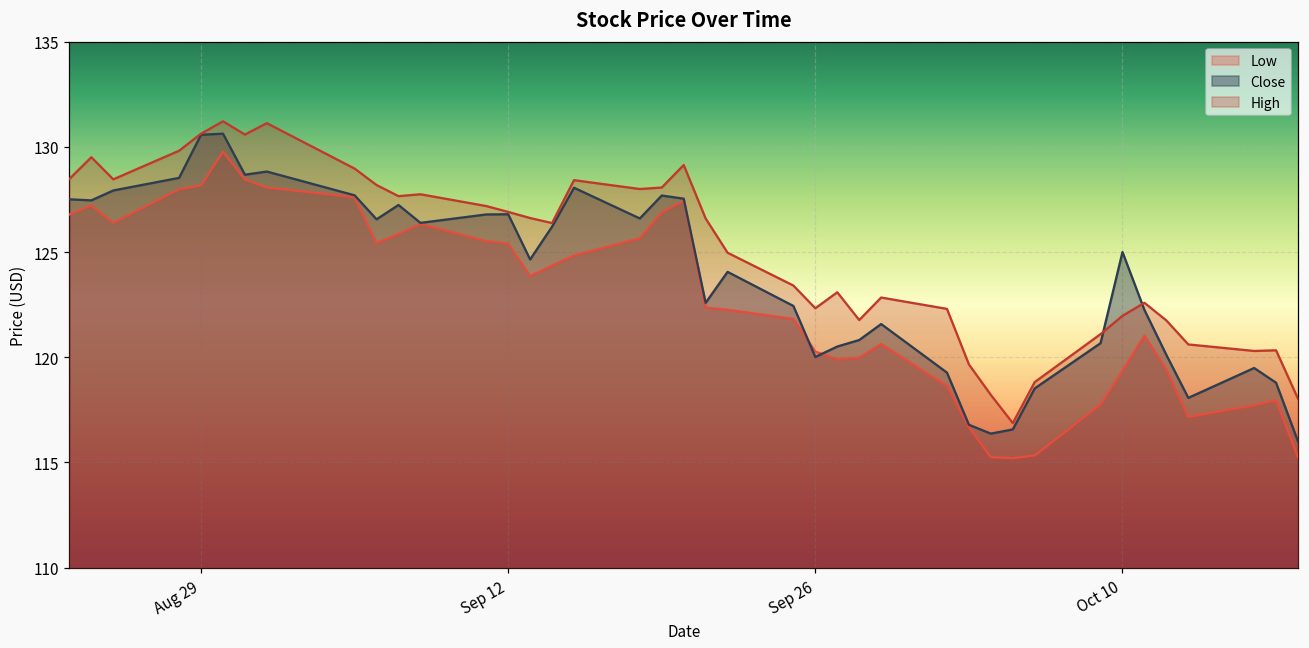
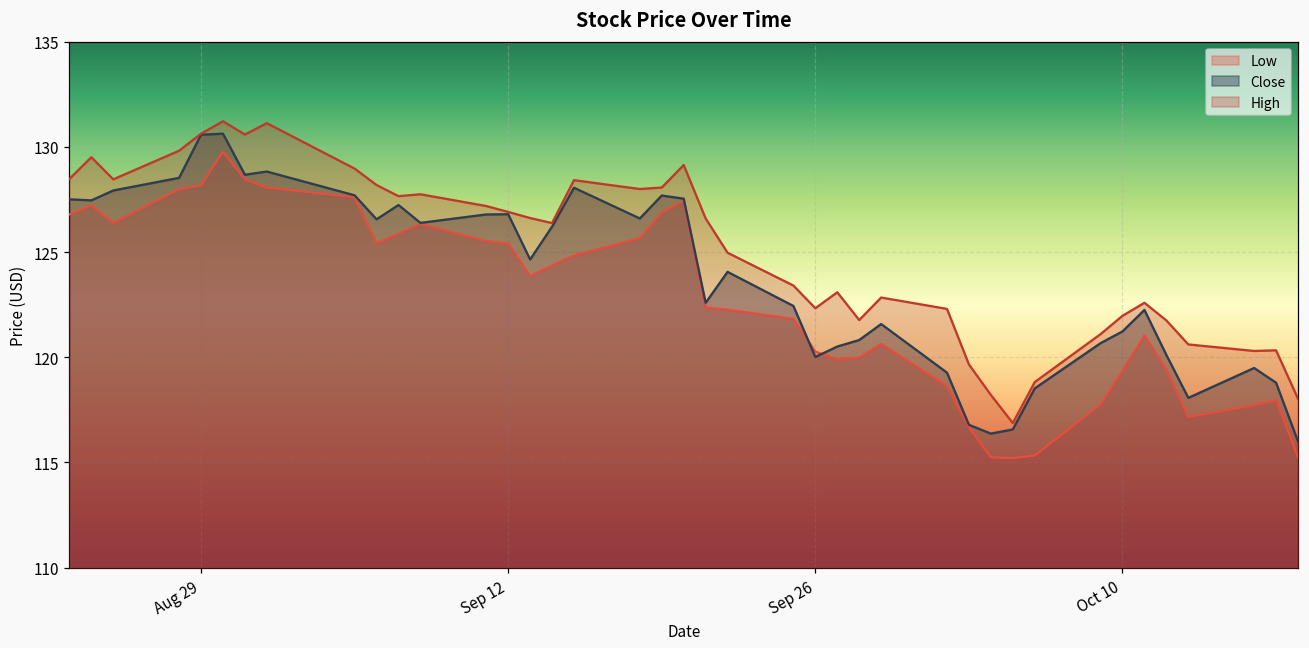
  {
    "Close": {
      "Sep 26": 120.0,
-     "Oct 10": 125.0
+     "Oct 10": 121.2
    }
  }
